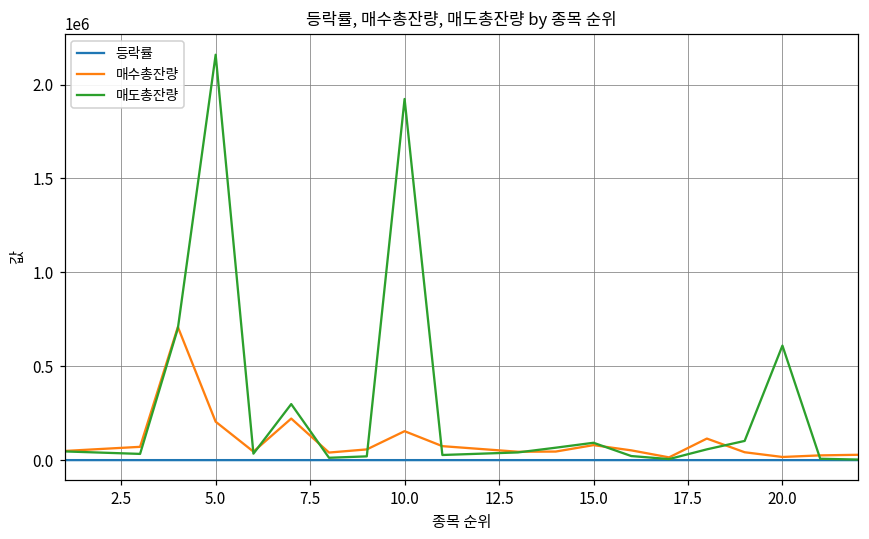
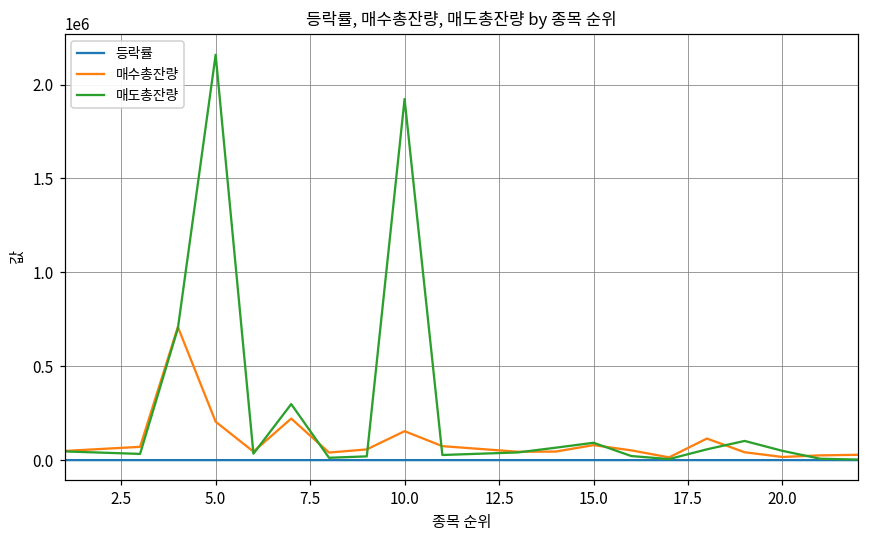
  {
    "등락률": {
      "5.0": 0,
      "10.0": 0,
      "15.0": 0,
      "20.0": 0
    },
    "매수총잔량": {
      "5.0": 200000,
      "10.0": 150000,
      "20.0": 20000
    },
    "매도총잔량": {
      "5.0": 2160000,
      "10.0": 1920000,
-     "20.0": 610000
+     "20.0": 50000
    }
  }
